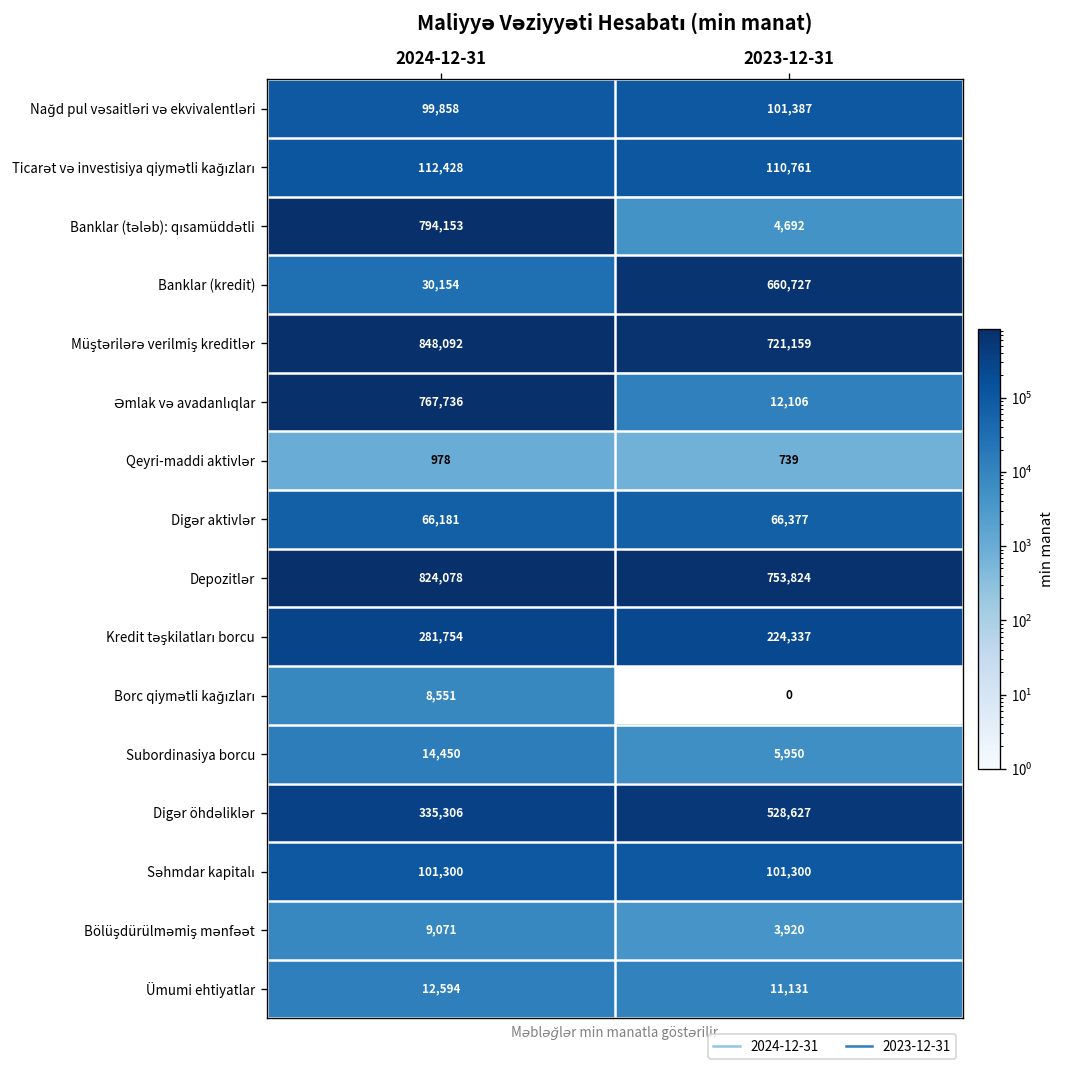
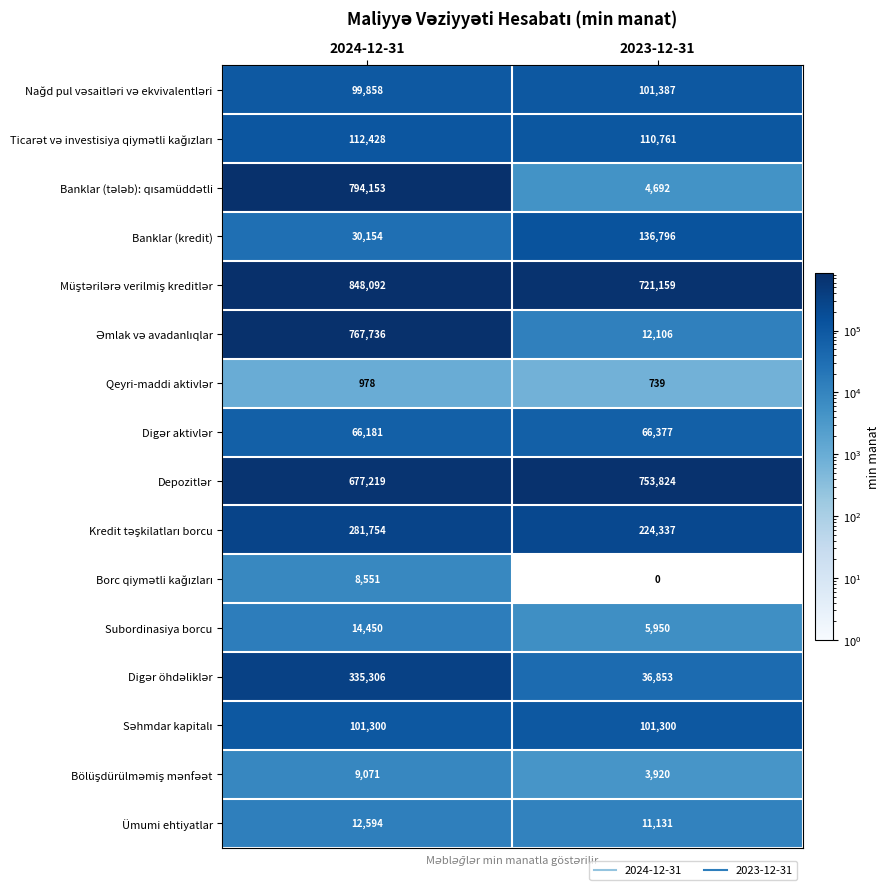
  {
    "Nağd pul vəsaitləri və ekvivalentləri": {
      "2024-12-31": "99,858",
      "2023-12-31": "101,387"
    },
    "Ticarət və investisiya qiymətli kağızları": {
      "2024-12-31": "112,428",
      "2023-12-31": "110,761"
    },
    "Banklar (tələb): qısamüddətli": {
      "2024-12-31": "794,153",
      "2023-12-31": "4,692"
    },
    "Banklar (kredit)": {
      "2024-12-31": "30,154",
-     "2023-12-31": "660,727"
+     "2023-12-31": "136,796"
    },
    "Müştərilərə verilmiş kreditlər": {
      "2024-12-31": "848,092",
      "2023-12-31": "721,159"
    },
    "Əmlak və avadanlıqlar": {
      "2024-12-31": "767,736",
      "2023-12-31": "12,106"
    },
    "Qeyri-maddi aktivlər": {
      "2024-12-31": "978",
      "2023-12-31": "739"
    },
    "Digər aktivlər": {
      "2024-12-31": "66,181",
      "2023-12-31": "66,377"
    },
    "Depozitlər": {
-     "2024-12-31": "824,078",
+     "2024-12-31": "677,219",
      "2023-12-31": "753,824"
    },
    "Kredit təşkilatları borcu": {
      "2024-12-31": "281,754",
      "2023-12-31": "224,337"
    },
    "Borc qiymətli kağızları": {
      "2024-12-31": "8,551",
      "2023-12-31": "0"
    },
    "Subordinasiya borcu": {
      "2024-12-31": "14,450",
      "2023-12-31": "5,950"
    },
    "Digər öhdəliklər": {
      "2024-12-31": "335,306",
-     "2023-12-31": "528,627"
+     "2023-12-31": "36,853"
    },
    "Səhmdar kapitalı": {
      "2024-12-31": "101,300",
      "2023-12-31": "101,300"
    },
    "Bölüşdürülməmiş mənfəət": {
      "2024-12-31": "9,071",
      "2023-12-31": "3,920"
    },
    "Ümumi ehtiyatlar": {
      "2024-12-31": "12,594",
      "2023-12-31": "11,131"
    }
  }
